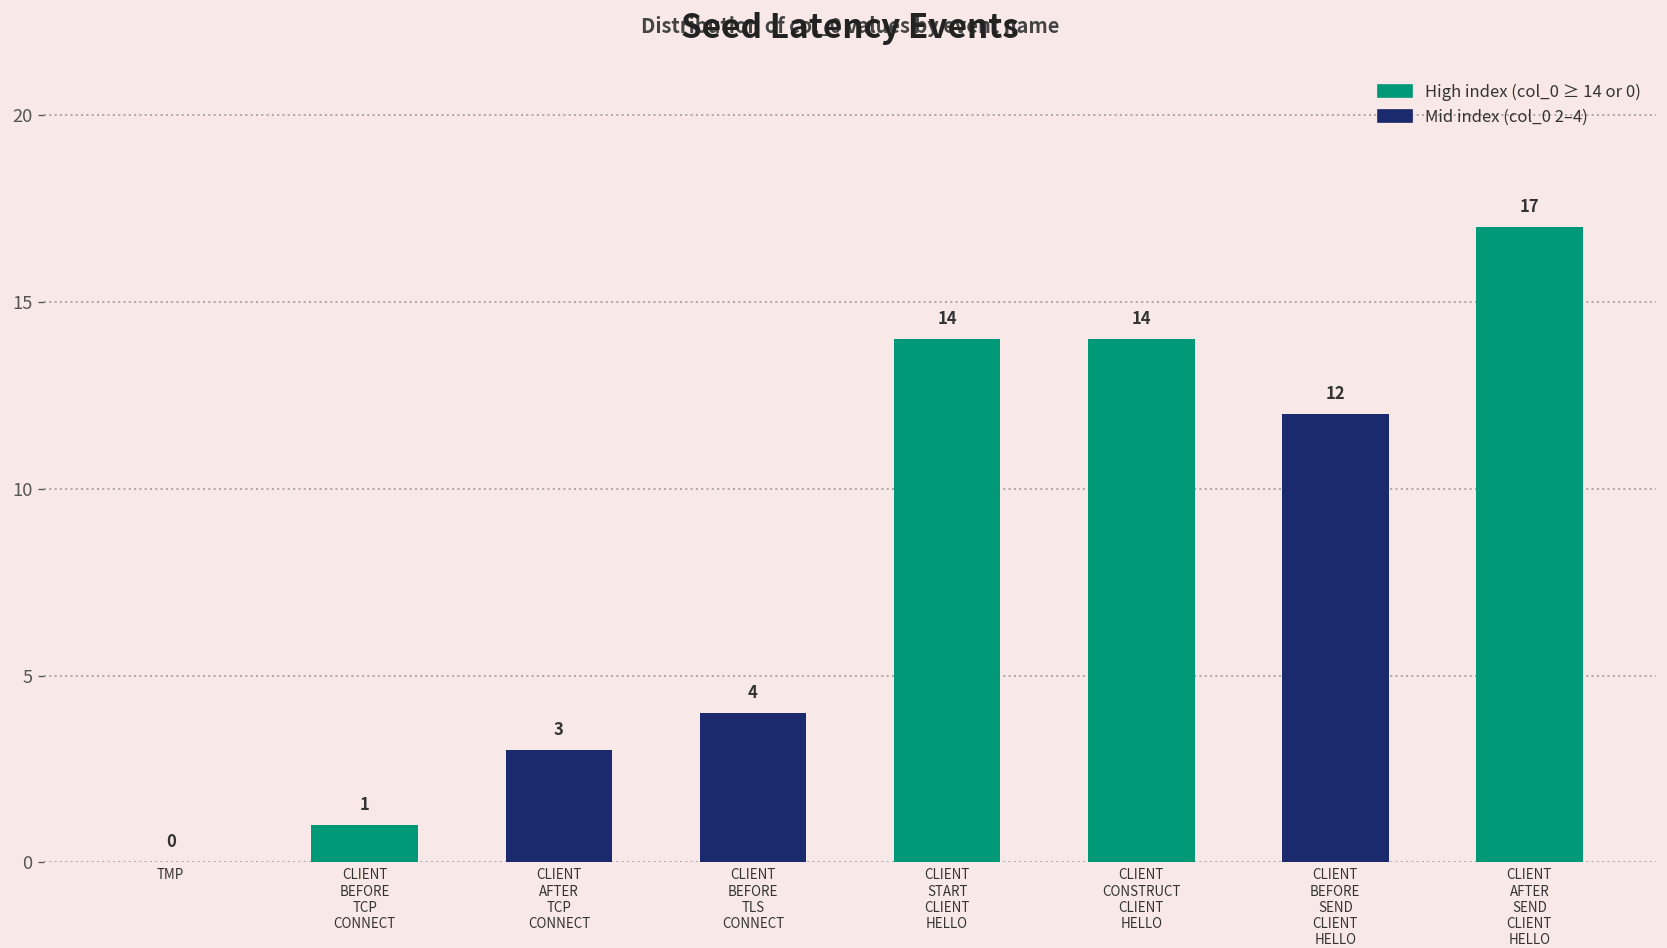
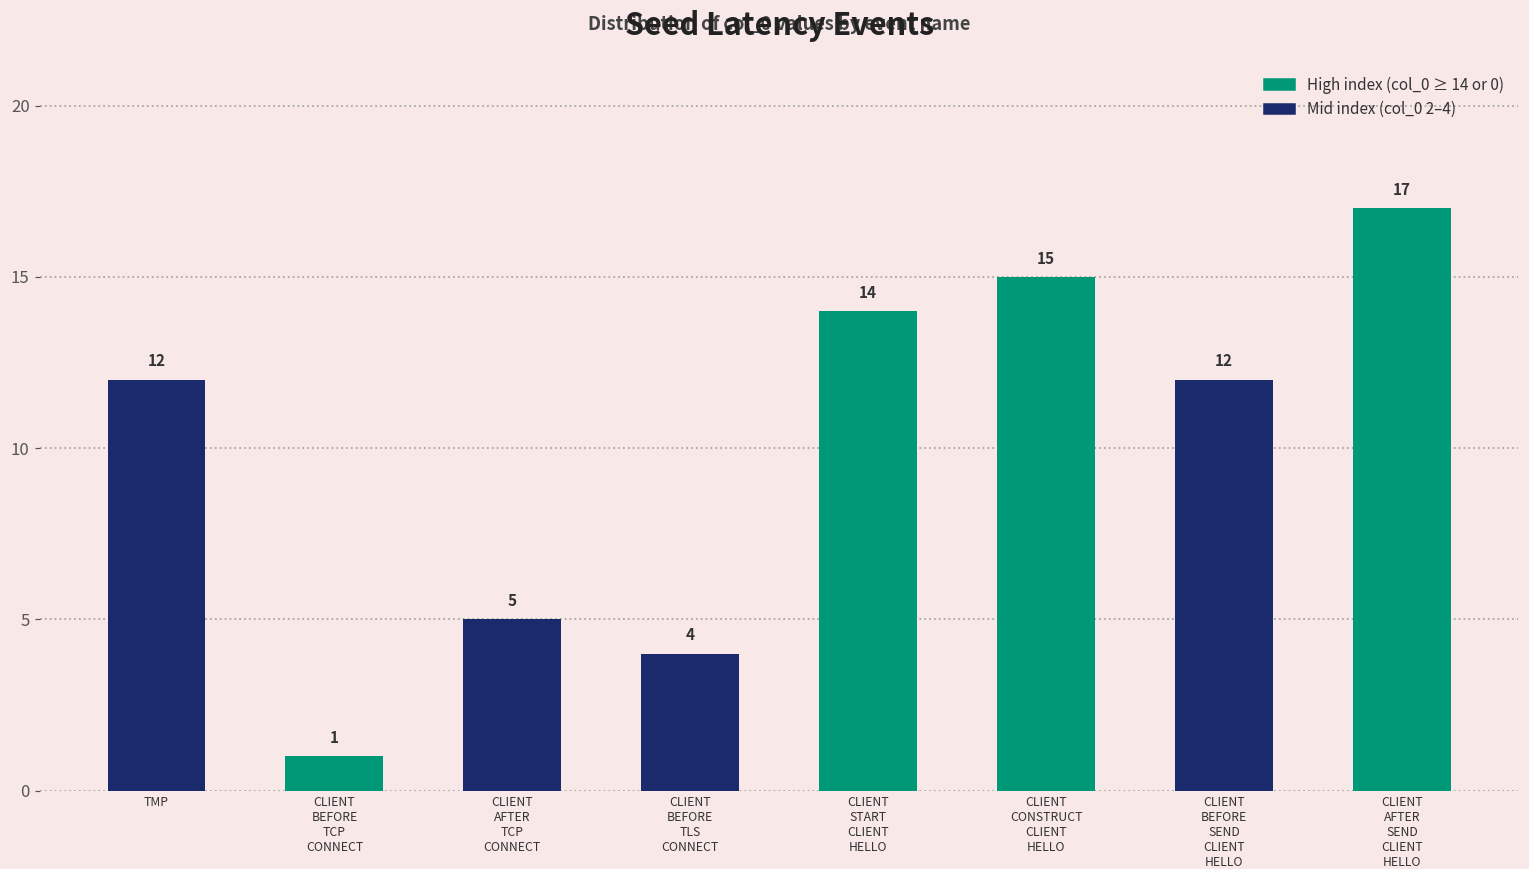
  {
-   "TMP": 0,
+   "TMP": 12,
    "CLIENT BEFORE TCP CONNECT": 1,
-   "CLIENT AFTER TCP CONNECT": 3,
+   "CLIENT AFTER TCP CONNECT": 5,
    "CLIENT BEFORE TLS CONNECT": 4,
    "CLIENT START CLIENT HELLO": 14,
-   "CLIENT CONSTRUCT CLIENT HELLO": 14,
+   "CLIENT CONSTRUCT CLIENT HELLO": 15,
    "CLIENT BEFORE SEND CLIENT HELLO": 12,
    "CLIENT AFTER SEND CLIENT HELLO": 17
  }
